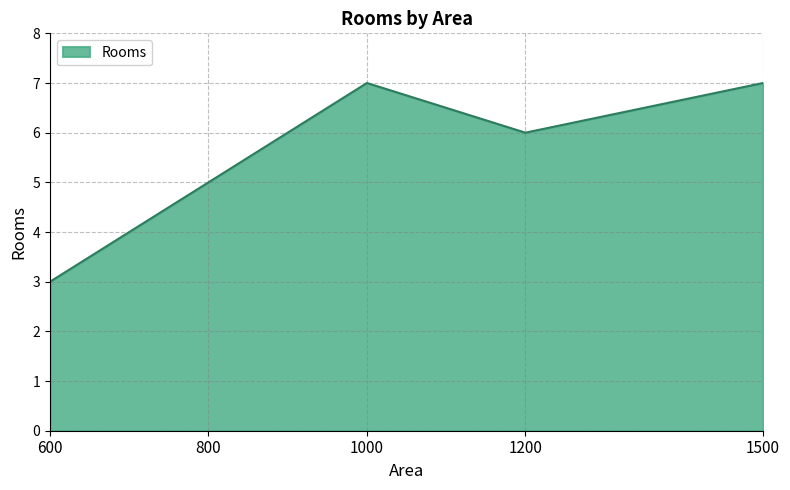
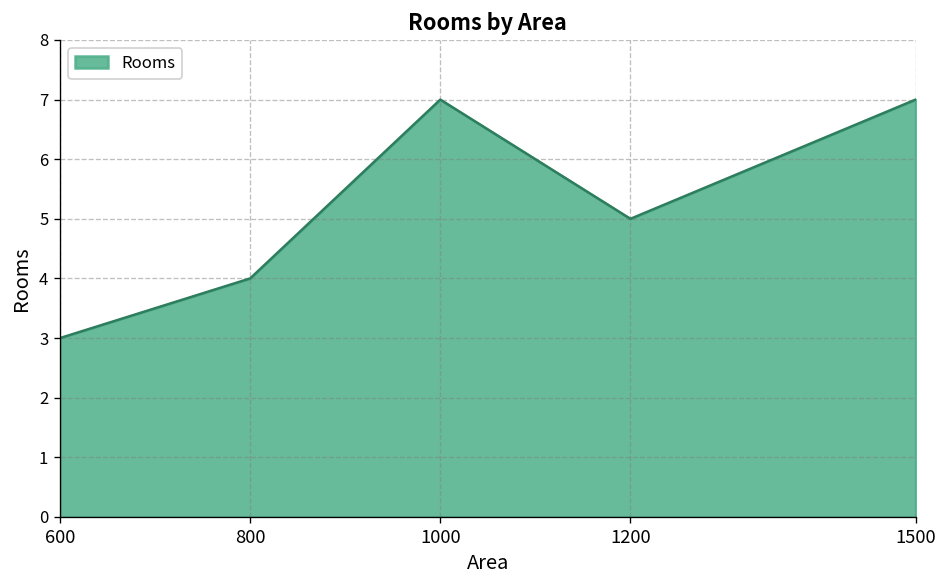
  {
    "600": 3,
-   "800": 5,
+   "800": 4,
    "1000": 7,
-   "1200": 6,
+   "1200": 5,
    "1500": 7
  }
